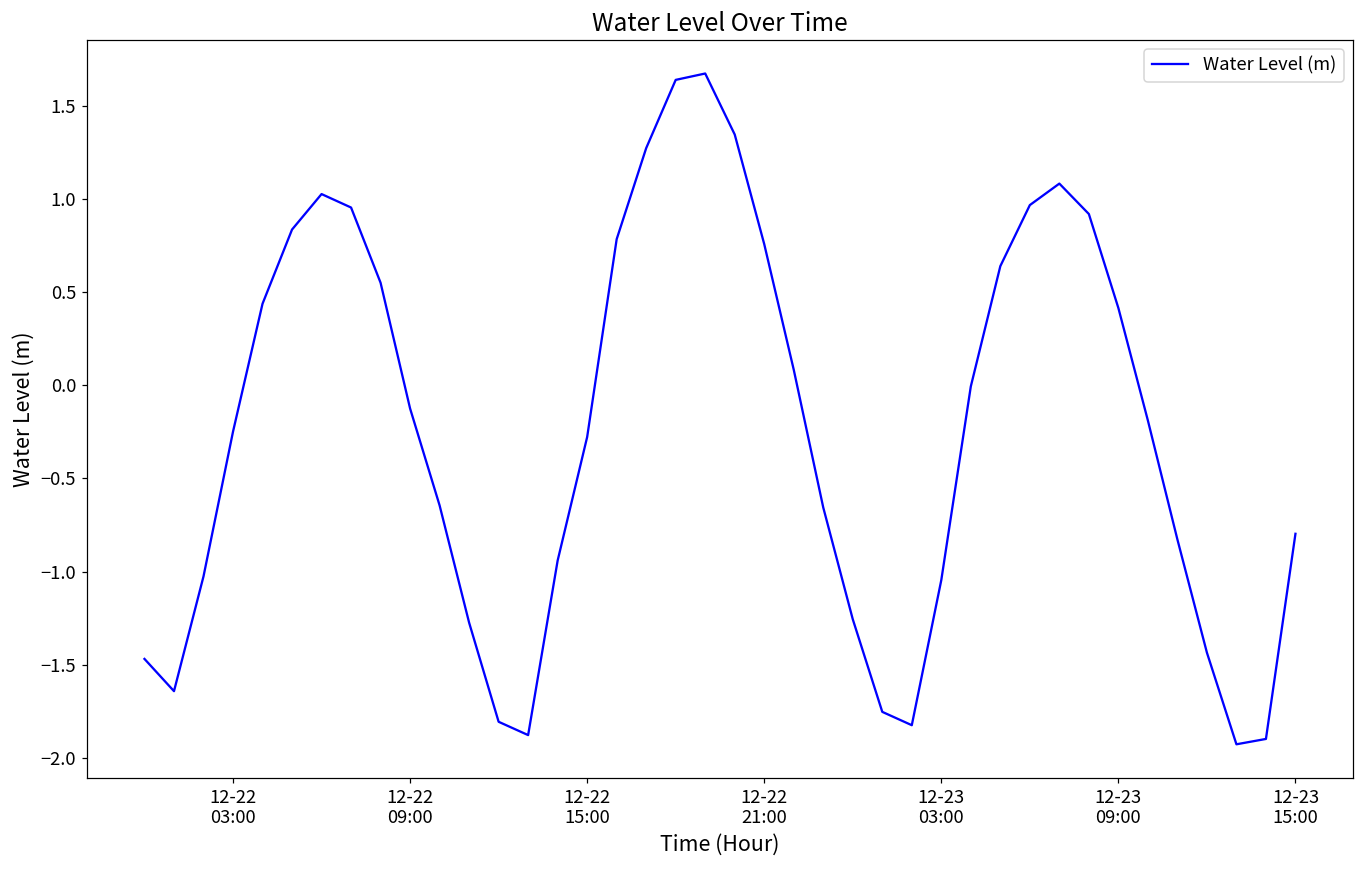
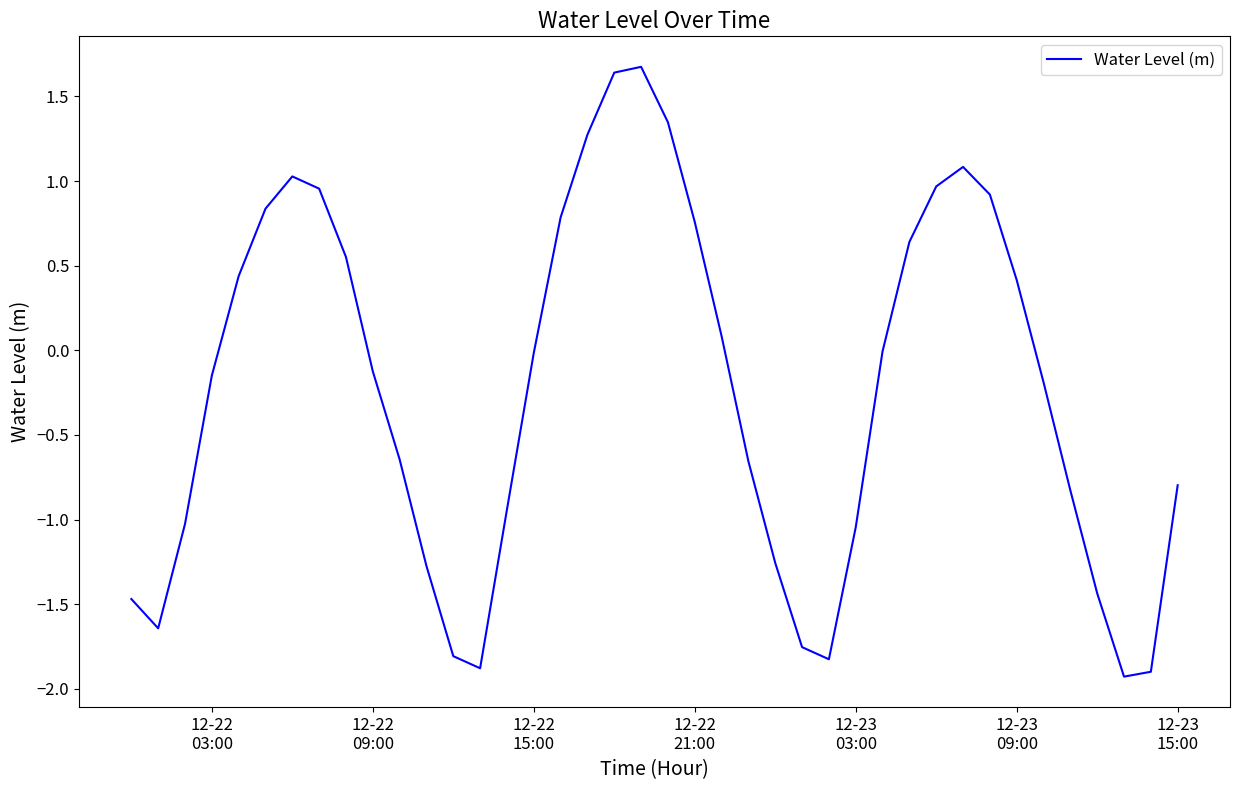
  {
-   "12-22 03:00": -0.25,
+   "12-22 03:00": -0.15,
    "12-22 09:00": -0.12,
-   "12-22 15:00": -0.28,
+   "12-22 15:00": -0.02,
    "12-22 21:00": 0.76,
    "12-23 03:00": -1.05,
    "12-23 09:00": 0.42,
    "12-23 15:00": -0.80
  }
